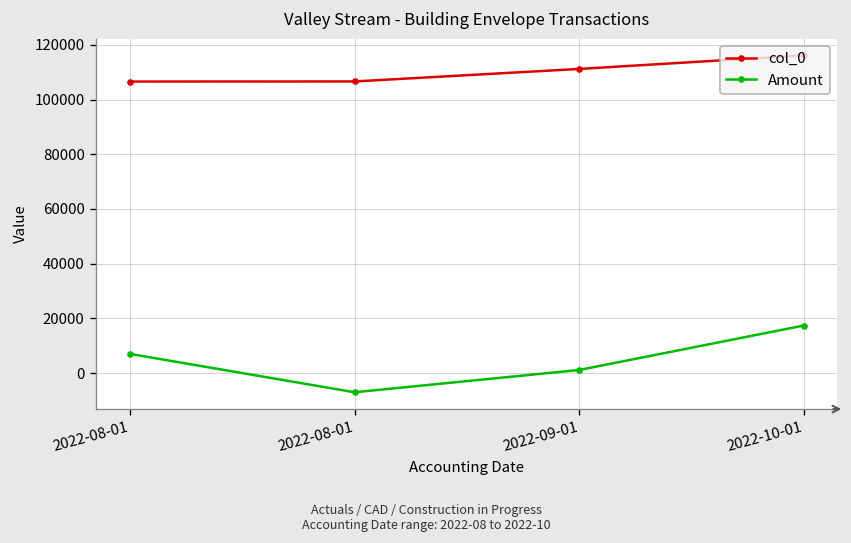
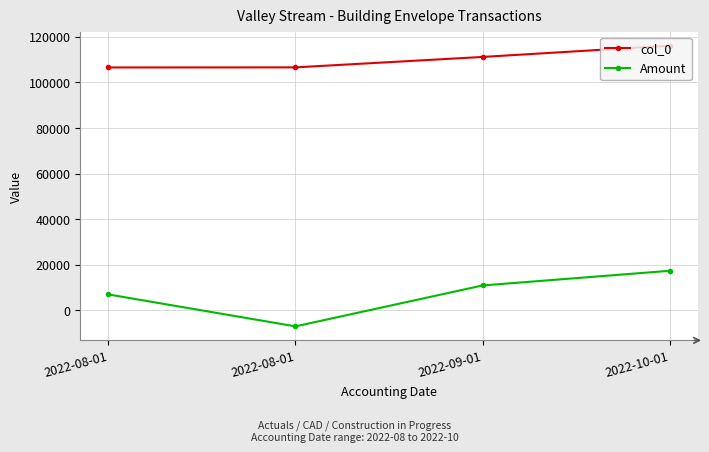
  {
    "col_0": {
      "2022-09-01": 111000
    },
    "Amount": {
-     "2022-09-01": 1000,
+     "2022-09-01": 11000,
      "2022-10-01": 17000
    }
  }
